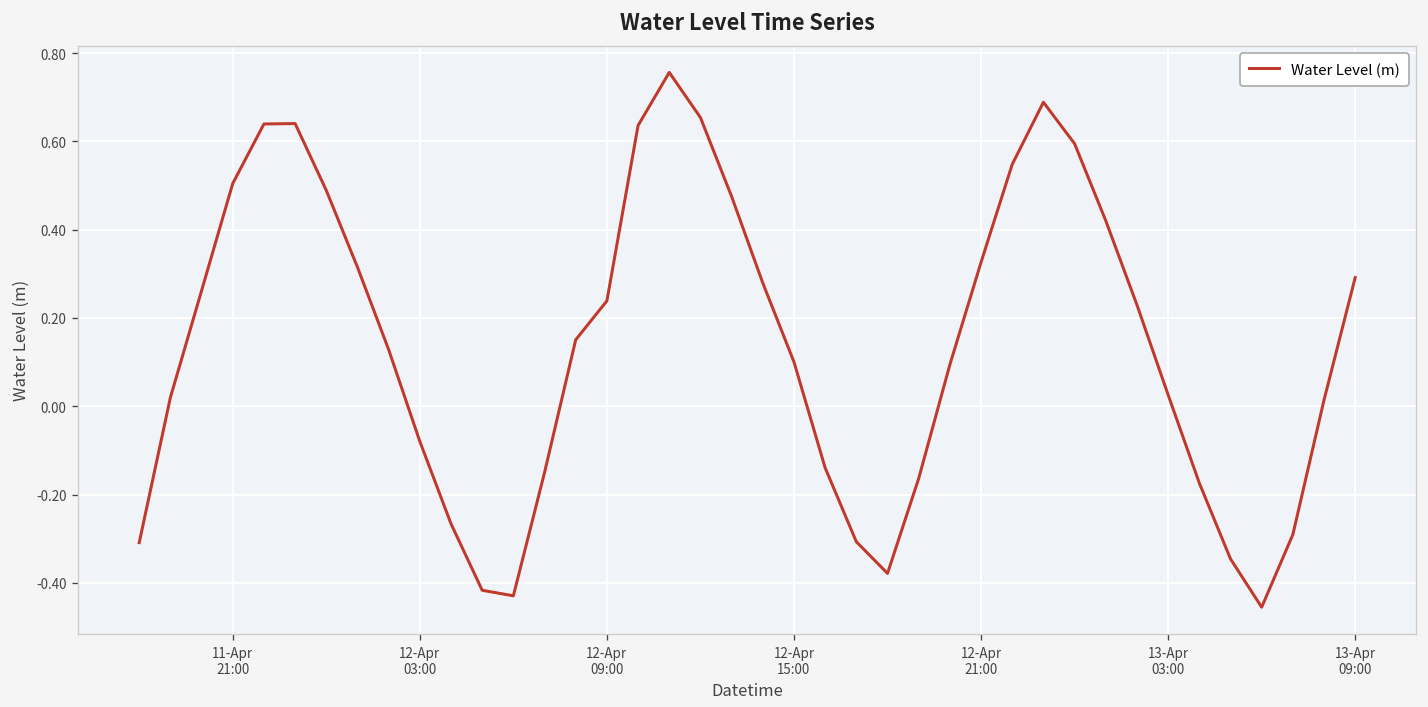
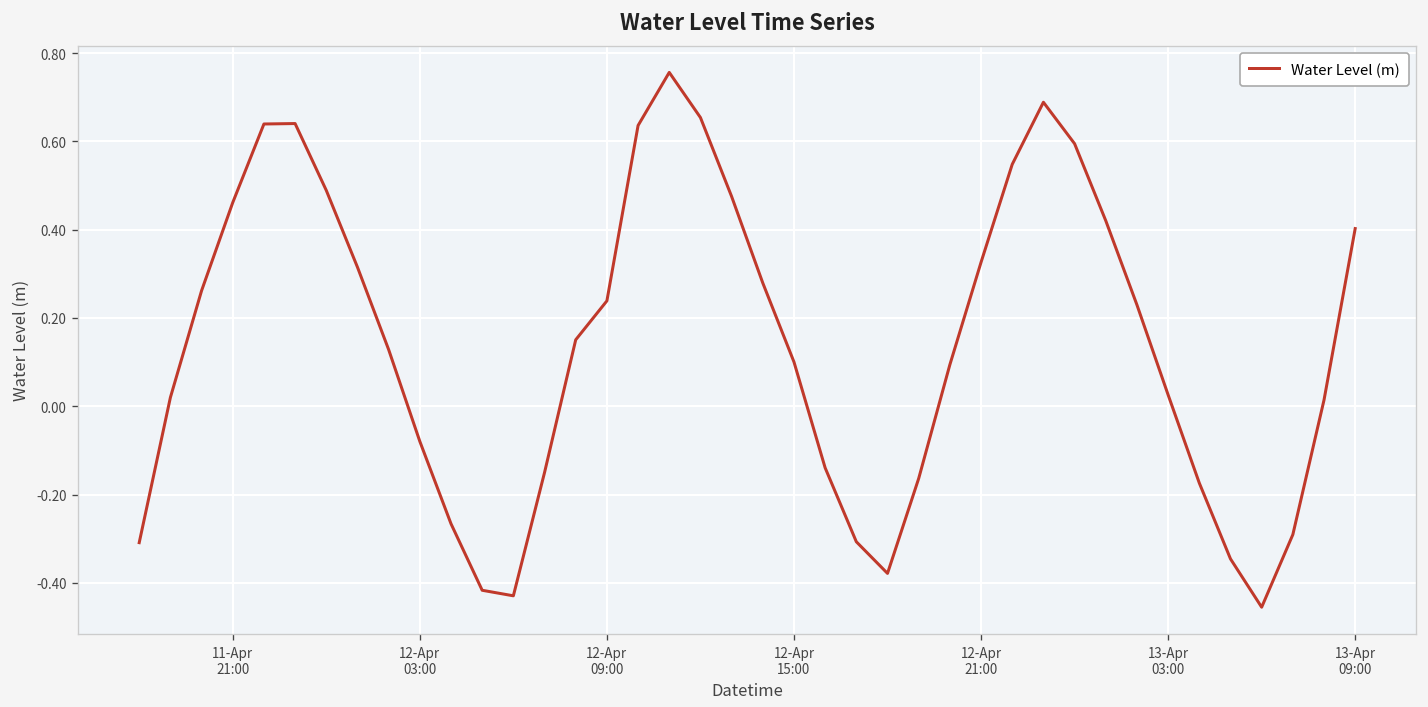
  {
-   "11-Apr 21:00": 0.50,
+   "11-Apr 21:00": 0.46,
    "12-Apr 03:00": -0.08,
    "12-Apr 09:00": 0.24,
    "12-Apr 15:00": 0.10,
    "12-Apr 21:00": 0.33,
    "13-Apr 03:00": 0.03,
-   "13-Apr 09:00": 0.29
+   "13-Apr 09:00": 0.40
  }
